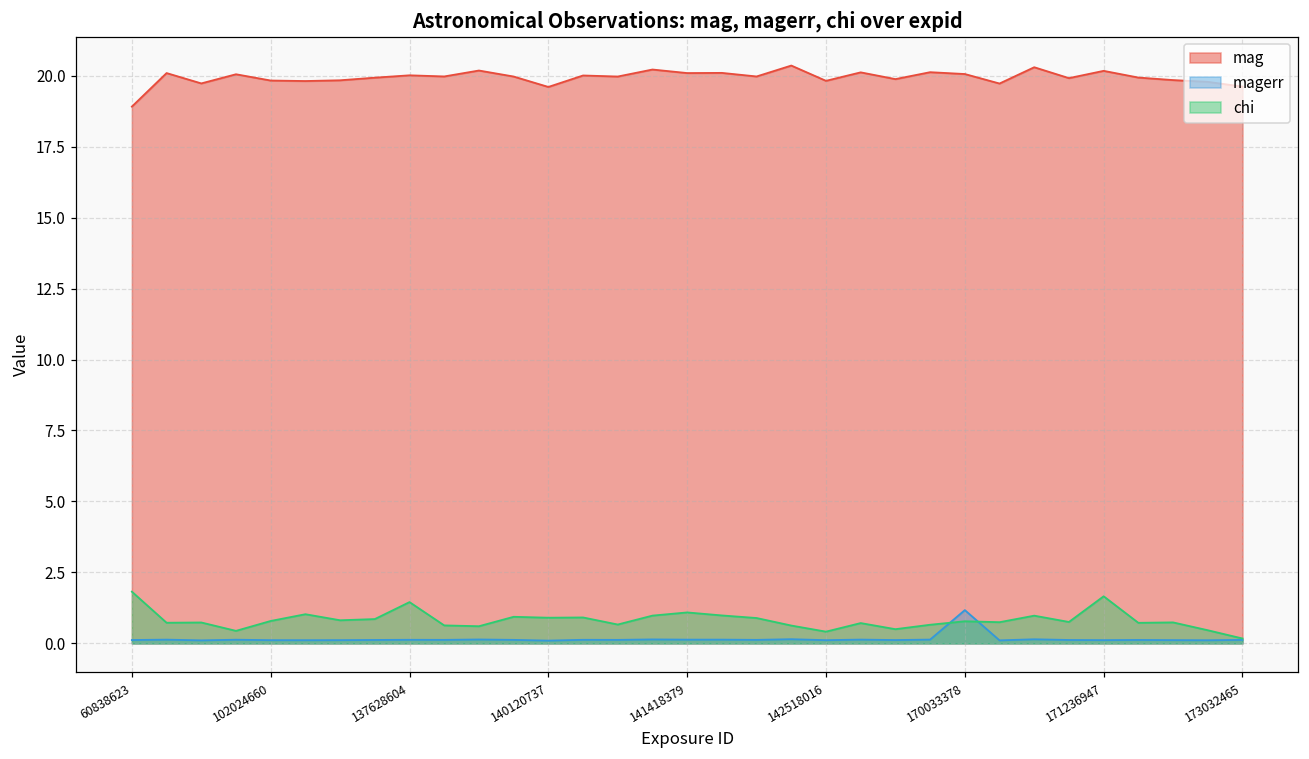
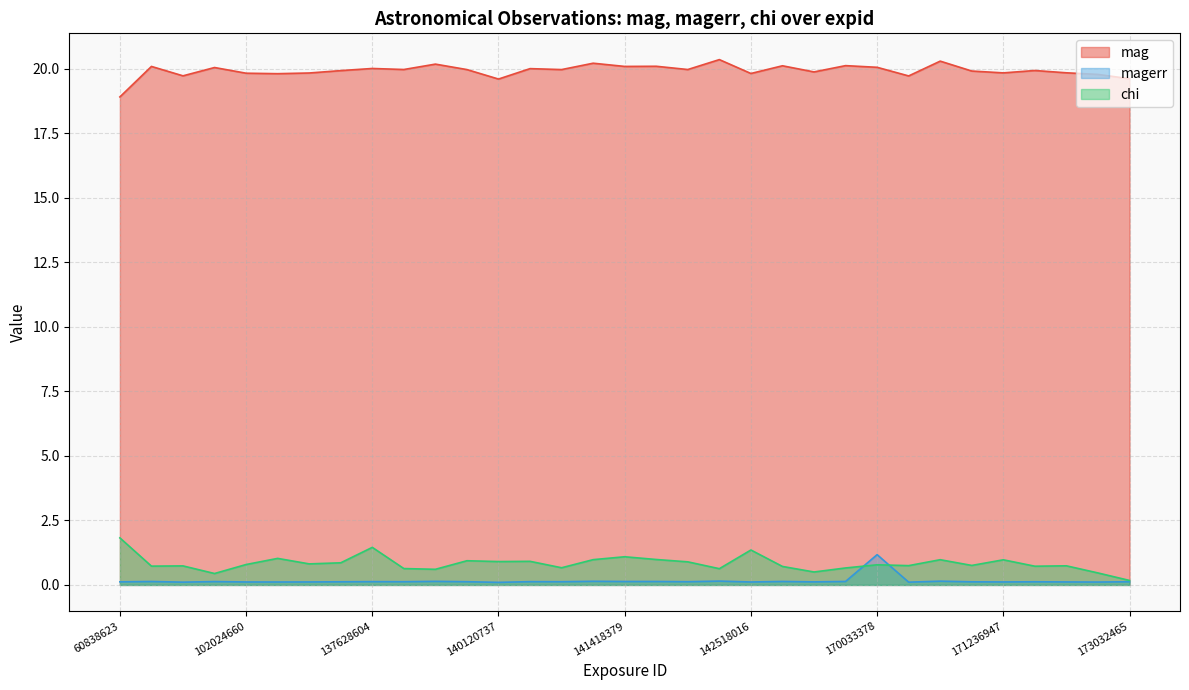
  {
    "mag": {
      "60838623": 18.9,
      "102024660": 19.8,
      "137628604": 20.0,
      "140120737": 19.6,
      "141418379": 20.1,
      "142518016": 19.8,
      "170033378": 20.1,
-     "171236947": 20.2
+     "171236947": 19.8
    },
    "magerr": {
      "60838623": 0.1,
      "102024660": 0.1,
      "137628604": 0.1,
      "140120737": 0.1,
      "141418379": 0.1,
      "142518016": 0.1,
      "170033378": 1.2,
      "171236947": 0.1
    },
    "chi": {
      "60838623": 1.8,
      "102024660": 0.8,
      "137628604": 1.5,
      "140120737": 0.9,
      "141418379": 1.1,
-     "142518016": 0.4,
+     "142518016": 1.4,
      "170033378": 0.8,
-     "171236947": 1.7
+     "171236947": 1.0
    }
  }
